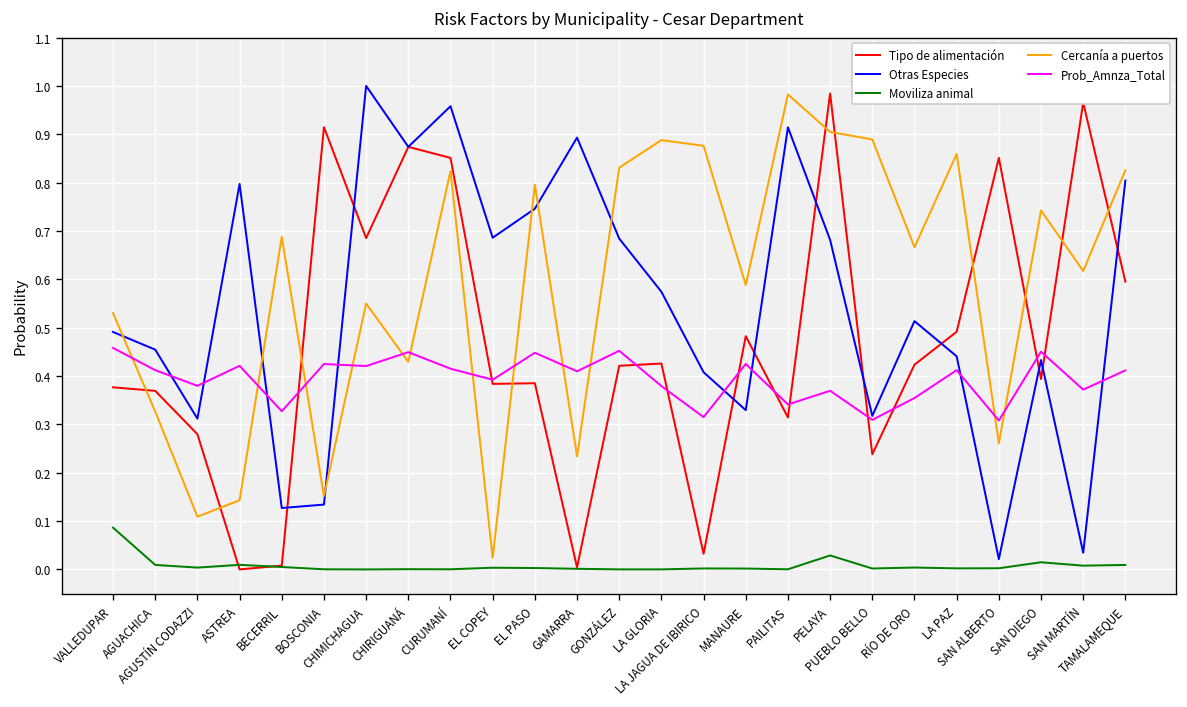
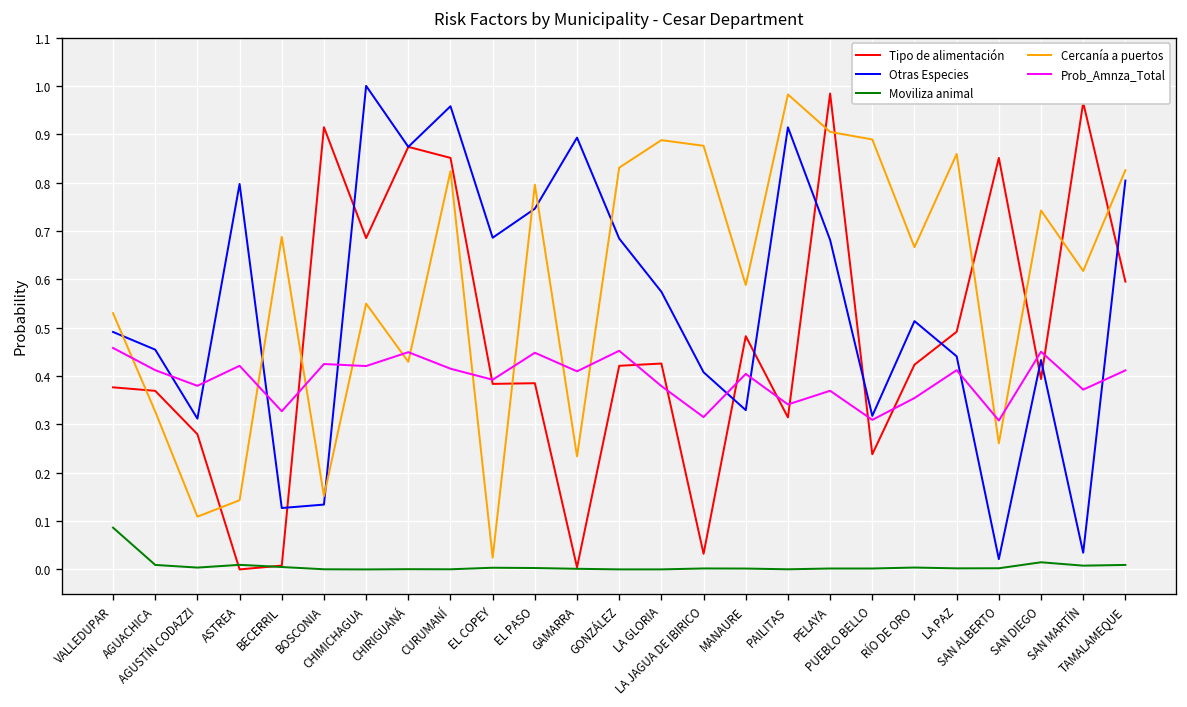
  {
    "Tipo de alimentación": {
      "VALLEDUPAR": 0.38,
      "AGUACHICA": 0.37,
      "AGUSTÍN CODAZZI": 0.28,
      "ASTREA": 0.00,
      "BOSCONIA": 0.91,
      "CHIMICHAGUA": 0.69,
      "CURUMANÍ": 0.85,
      "EL COPEY": 0.38,
      "EL PASO": 0.39,
      "GONZÁLEZ": 0.42,
      "LA GLORIA": 0.43,
      "LA JAGUA DE IBIRICO": 0.03,
      "MANAURE": 0.48,
      "PAILITAS": 0.31,
      "PELAYA": 0.98,
      "PUEBLO BELLO": 0.24,
      "RÍO DE ORO": 0.42,
      "LA PAZ": 0.49,
      "SAN ALBERTO": 0.85,
      "SAN DIEGO": 0.39,
      "SAN MARTÍN": 0.97,
      "TAMALAMEQUE": 0.60
    },
    "Otras Especies": {
      "VALLEDUPAR": 0.49,
      "AGUACHICA": 0.45,
      "AGUSTÍN CODAZZI": 0.31,
      "ASTREA": 0.80,
      "BECERRIL": 0.13,
      "BOSCONIA": 0.13,
      "CHIMICHAGUA": 1.00,
      "CURUMANÍ": 0.96,
      "EL COPEY": 0.69,
      "EL PASO": 0.75,
      "GAMARRA": 0.89,
      "GONZÁLEZ": 0.68,
      "LA GLORIA": 0.57,
      "LA JAGUA DE IBIRICO": 0.41,
      "MANAURE": 0.33,
      "PAILITAS": 0.91,
      "PELAYA": 0.68,
      "PUEBLO BELLO": 0.32,
      "RÍO DE ORO": 0.51,
      "LA PAZ": 0.44,
      "SAN ALBERTO": 0.02,
      "SAN DIEGO": 0.43,
      "SAN MARTÍN": 0.03,
      "TAMALAMEQUE": 0.80
    },
    "Moviliza animal": {
      "VALLEDUPAR": 0.09,
      "AGUACHICA": 0.01,
      "AGUSTÍN CODAZZI": 0.00,
      "ASTREA": 0.01,
      "BOSCONIA": 0.00,
      "CHIMICHAGUA": 0.00,
      "CHIRIGUANÁ": 0.00,
      "CURUMANÍ": 0.00,
      "EL COPEY": 0.00,
      "EL PASO": 0.00,
      "GONZÁLEZ": 0.00,
      "LA GLORIA": 0.00,
      "LA JAGUA DE IBIRICO": 0.00,
      "MANAURE": 0.00,
      "PAILITAS": 0.00,
-     "PELAYA": 0.03,
+     "PELAYA": 0.00,
      "PUEBLO BELLO": 0.00,
      "RÍO DE ORO": 0.00,
      "LA PAZ": 0.00,
      "SAN ALBERTO": 0.00,
      "SAN DIEGO": 0.01,
      "SAN MARTÍN": 0.01,
      "TAMALAMEQUE": 0.01
    },
    "Cercanía a puertos": {
      "VALLEDUPAR": 0.53,
      "AGUACHICA": 0.33,
      "AGUSTÍN CODAZZI": 0.11,
      "ASTREA": 0.14,
      "BECERRIL": 0.69,
      "BOSCONIA": 0.15,
      "CHIMICHAGUA": 0.55,
      "CHIRIGUANÁ": 0.43,
      "CURUMANÍ": 0.82,
      "EL COPEY": 0.02,
      "EL PASO": 0.80,
      "GAMARRA": 0.23,
      "GONZÁLEZ": 0.83,
      "LA GLORIA": 0.89,
      "LA JAGUA DE IBIRICO": 0.88,
      "MANAURE": 0.59,
      "PAILITAS": 0.98,
      "PELAYA": 0.90,
      "PUEBLO BELLO": 0.89,
      "RÍO DE ORO": 0.67,
      "LA PAZ": 0.86,
      "SAN ALBERTO": 0.26,
      "SAN DIEGO": 0.74,
      "SAN MARTÍN": 0.62,
      "TAMALAMEQUE": 0.83
    },
    "Prob_Amnza_Total": {
      "VALLEDUPAR": 0.46,
      "AGUACHICA": 0.41,
      "AGUSTÍN CODAZZI": 0.38,
      "ASTREA": 0.42,
      "BECERRIL": 0.33,
      "BOSCONIA": 0.42,
      "CHIMICHAGUA": 0.42,
      "CHIRIGUANÁ": 0.45,
      "CURUMANÍ": 0.42,
      "EL COPEY": 0.39,
      "EL PASO": 0.45,
      "GAMARRA": 0.41,
      "GONZÁLEZ": 0.45,
      "LA GLORIA": 0.38,
      "LA JAGUA DE IBIRICO": 0.32,
-     "MANAURE": 0.42,
+     "MANAURE": 0.40,
      "PAILITAS": 0.34,
      "PELAYA": 0.37,
      "PUEBLO BELLO": 0.31,
      "RÍO DE ORO": 0.35,
      "LA PAZ": 0.41,
      "SAN ALBERTO": 0.31,
      "SAN DIEGO": 0.45,
      "SAN MARTÍN": 0.37,
      "TAMALAMEQUE": 0.41
    }
  }
